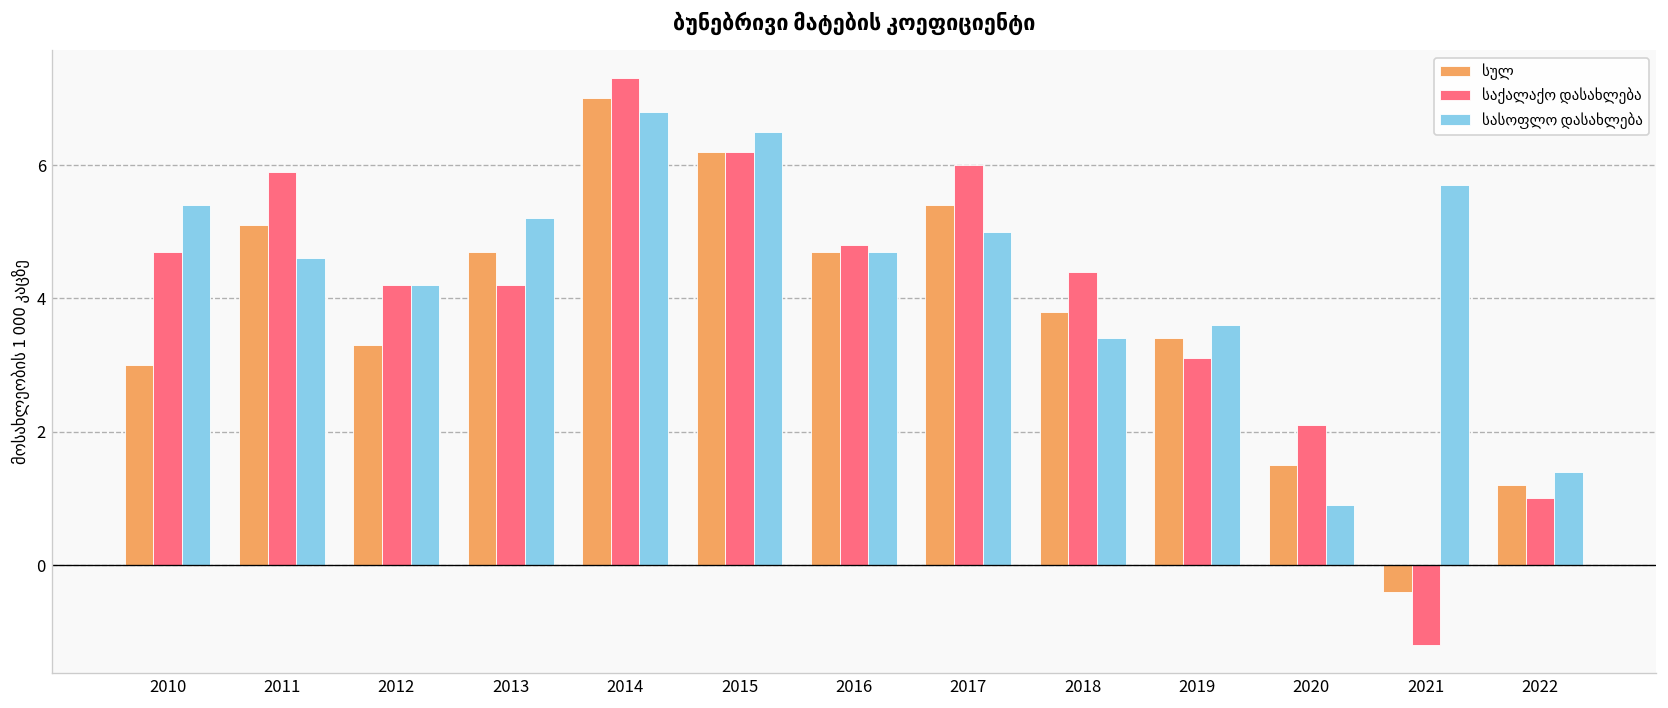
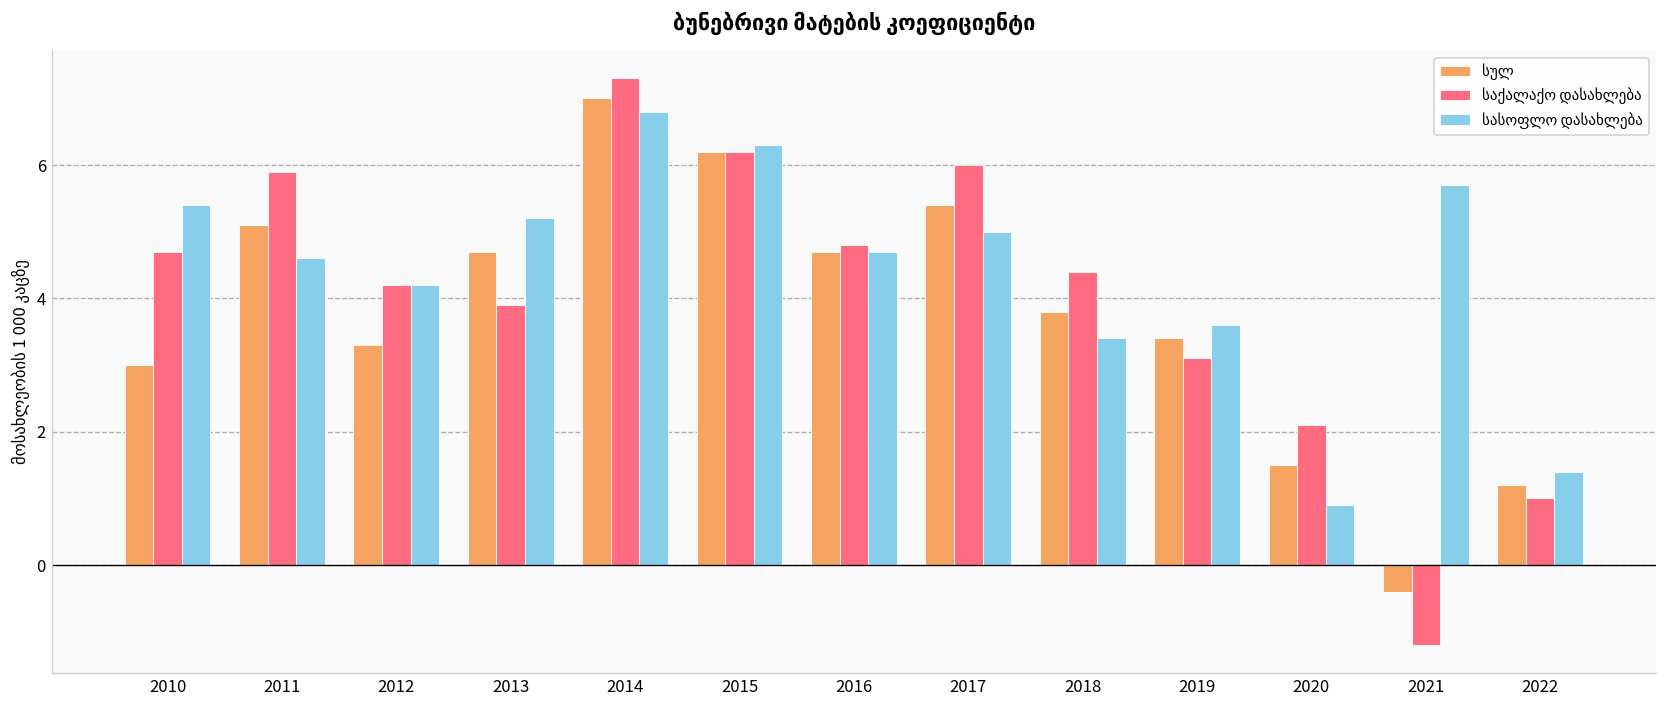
  {
    "სულ": {
      "2010": 3.0,
      "2011": 5.1,
      "2012": 3.3,
      "2013": 4.7,
      "2014": 7.0,
      "2015": 6.2,
      "2016": 4.7,
      "2017": 5.4,
      "2018": 3.8,
      "2019": 3.4,
      "2020": 1.5,
      "2021": -0.4,
      "2022": 1.2
    },
    "საქალაქო დასახლება": {
      "2010": 4.7,
      "2011": 5.9,
      "2012": 4.2,
-     "2013": 4.2,
+     "2013": 3.9,
      "2014": 7.3,
      "2015": 6.2,
      "2016": 4.8,
      "2017": 6.0,
      "2018": 4.4,
      "2019": 3.1,
      "2020": 2.1,
      "2021": -1.2,
      "2022": 1.0
    },
    "სასოფლო დასახლება": {
      "2010": 5.4,
      "2011": 4.6,
      "2012": 4.2,
      "2013": 5.2,
      "2014": 6.8,
-     "2015": 6.5,
+     "2015": 6.3,
      "2016": 4.7,
      "2017": 5.0,
      "2018": 3.4,
      "2019": 3.6,
      "2020": 0.9,
      "2021": 5.7,
      "2022": 1.4
    }
  }
